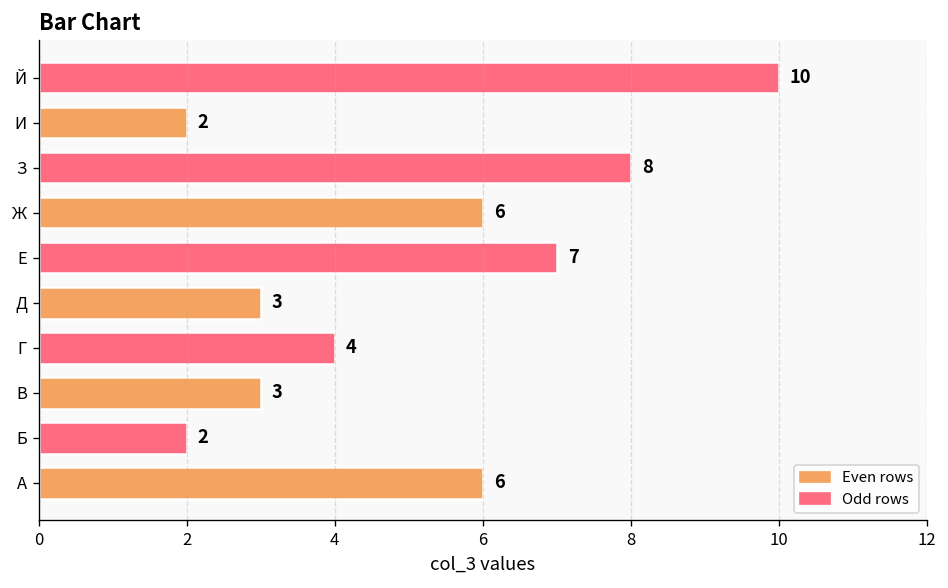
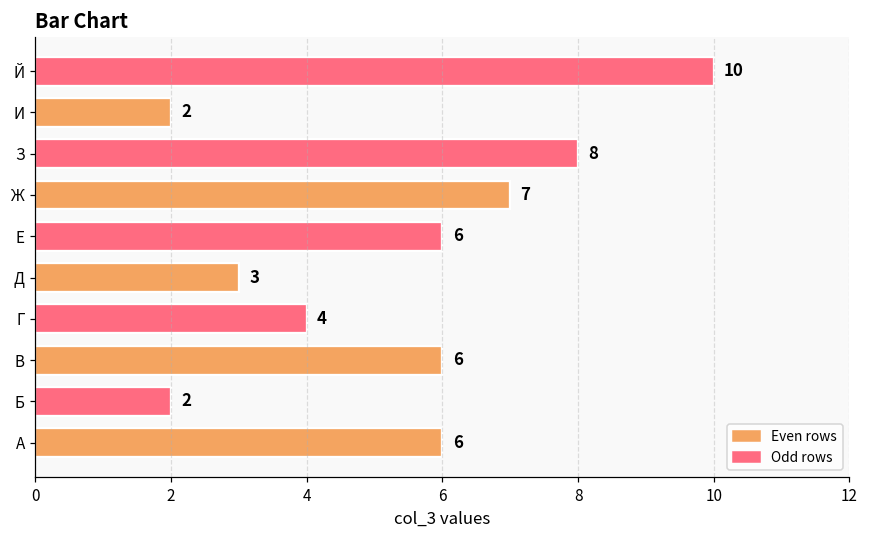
  {
    "Й": 10,
    "И": 2,
    "З": 8,
-   "Ж": 6,
-   "Е": 7,
+   "Ж": 7,
+   "Е": 6,
    "Д": 3,
    "Г": 4,
-   "В": 3,
+   "В": 6,
    "Б": 2,
    "А": 6
  }
